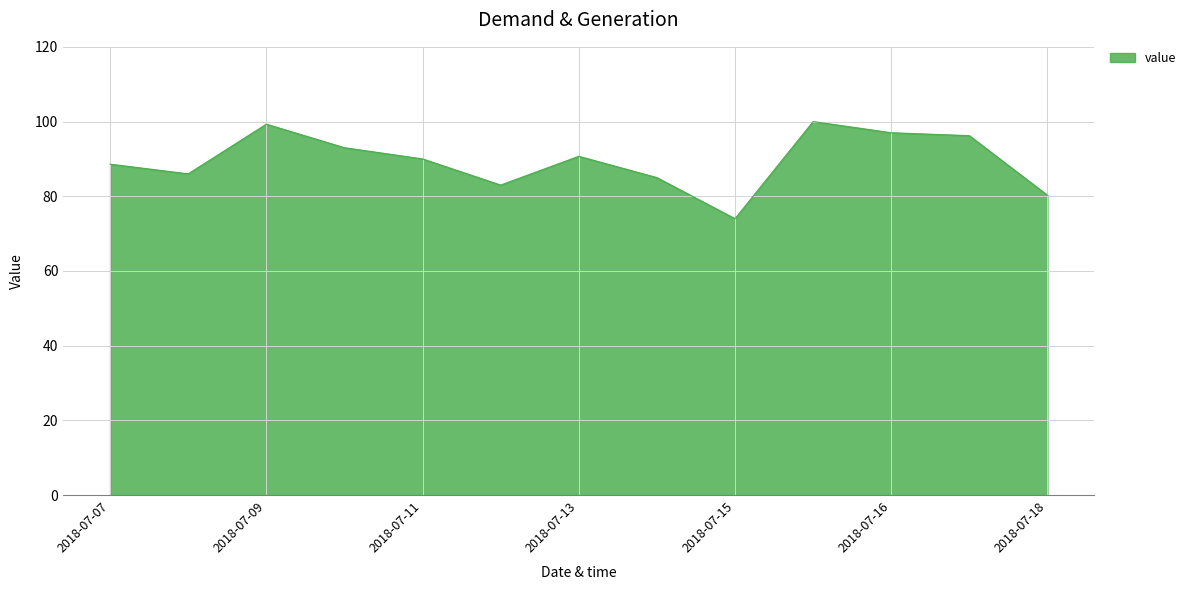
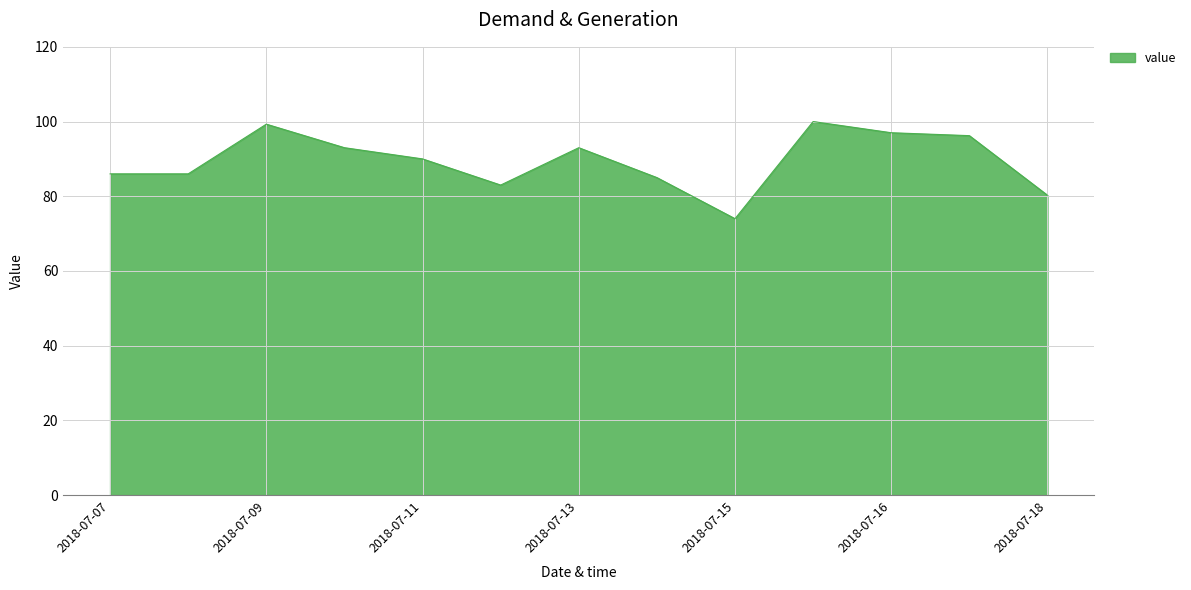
  {
-   "2018-07-07": 89,
+   "2018-07-07": 86,
    "2018-07-09": 99,
    "2018-07-11": 90,
-   "2018-07-13": 91,
+   "2018-07-13": 93,
    "2018-07-15": 74,
    "2018-07-18": 80
  }
